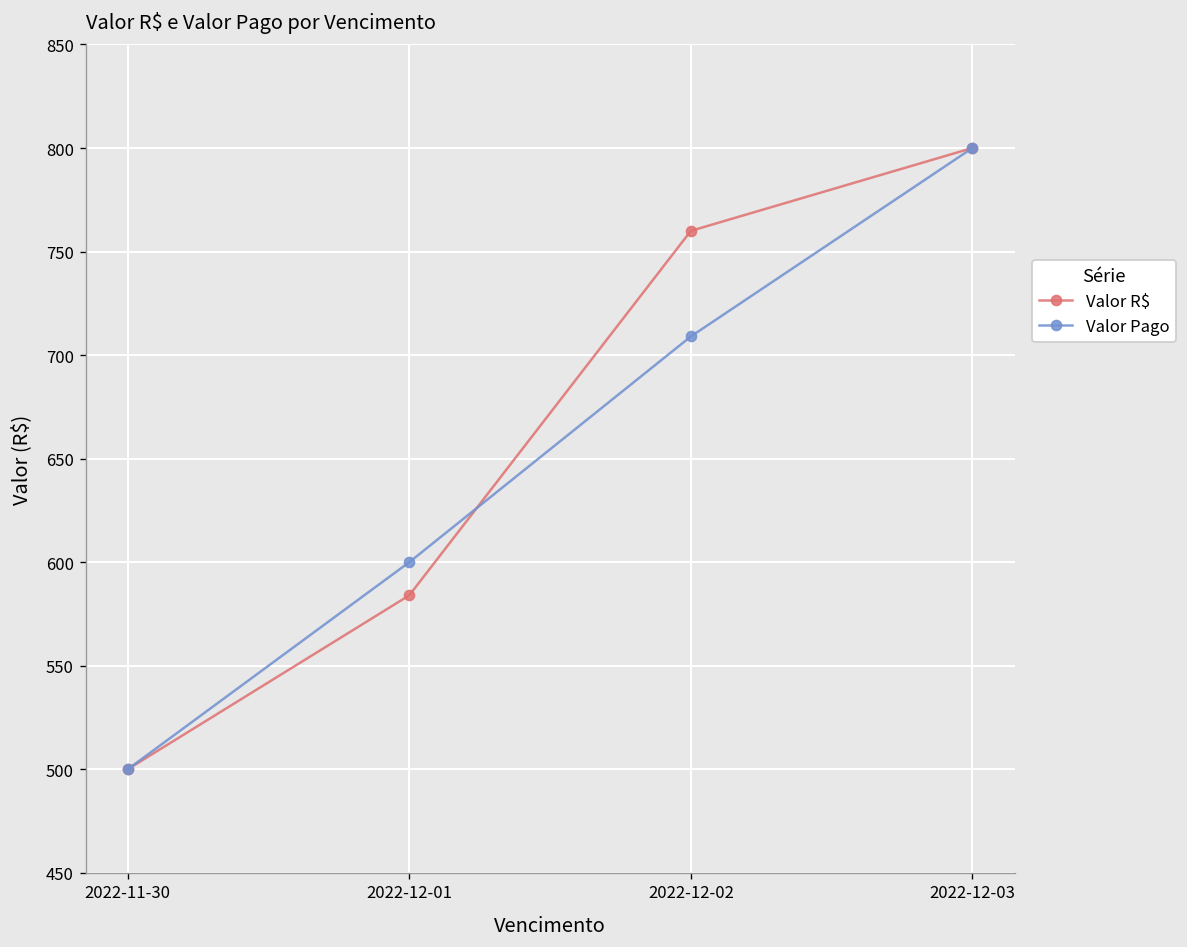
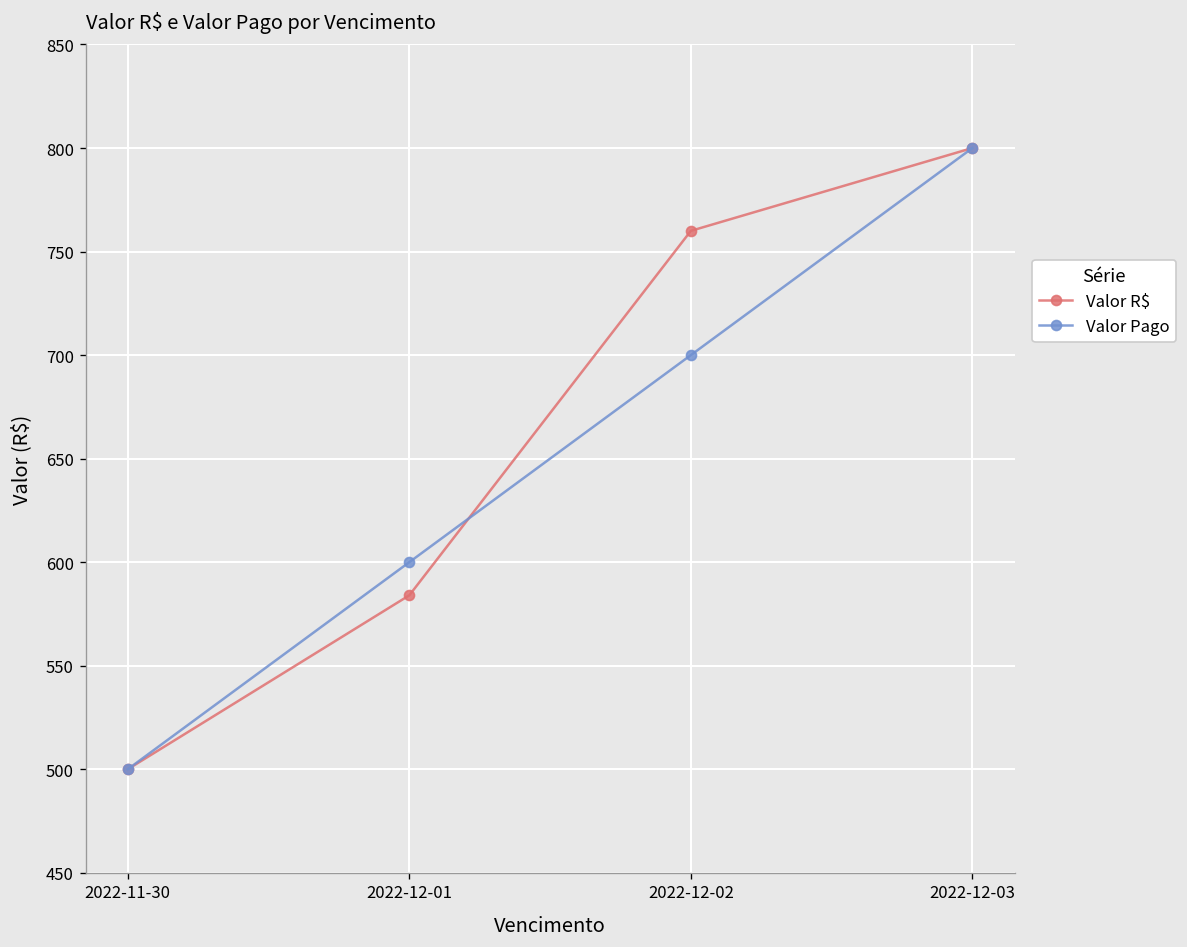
  {
    "Valor R$": {
      "2022-12-01": 584,
      "2022-12-02": 760
    },
    "Valor Pago": {
      "2022-12-01": 600,
-     "2022-12-02": 709
+     "2022-12-02": 700
    }
  }
